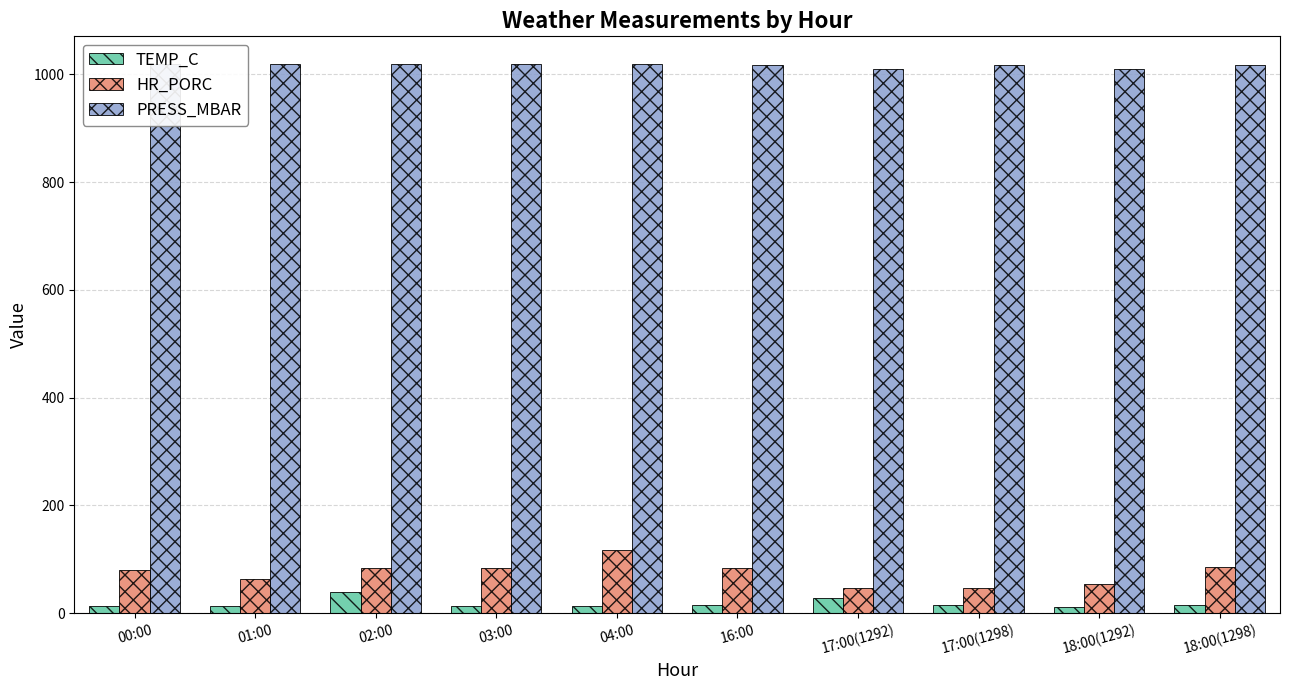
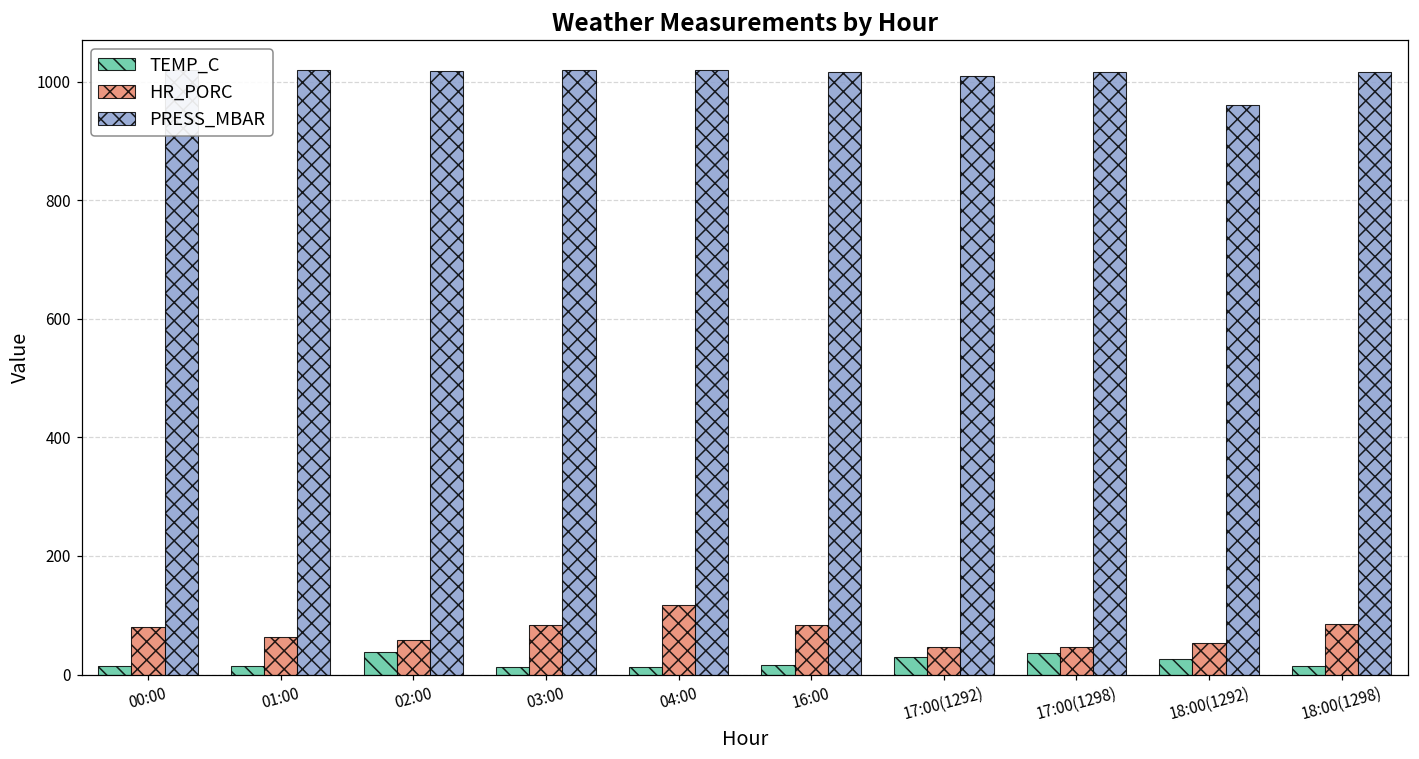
  {
    "TEMP_C": {
      "00:00": 10,
      "01:00": 10,
      "02:00": 40,
      "03:00": 10,
      "04:00": 10,
      "16:00": 20,
      "17:00(1292)": 30,
-     "17:00(1298)": 20,
-     "18:00(1292)": 10,
+     "17:00(1298)": 40,
+     "18:00(1292)": 30,
      "18:00(1298)": 20
    },
    "HR_PORC": {
      "00:00": 80,
      "01:00": 60,
-     "02:00": 80,
+     "02:00": 60,
      "03:00": 80,
      "04:00": 120,
      "16:00": 80,
      "17:00(1292)": 50,
      "17:00(1298)": 50,
      "18:00(1292)": 50,
      "18:00(1298)": 90
    },
    "PRESS_MBAR": {
      "01:00": 1020,
      "02:00": 1020,
      "03:00": 1020,
      "04:00": 1020,
      "16:00": 1020,
      "17:00(1292)": 1010,
      "17:00(1298)": 1020,
-     "18:00(1292)": 1010,
+     "18:00(1292)": 960,
      "18:00(1298)": 1020
    }
  }
